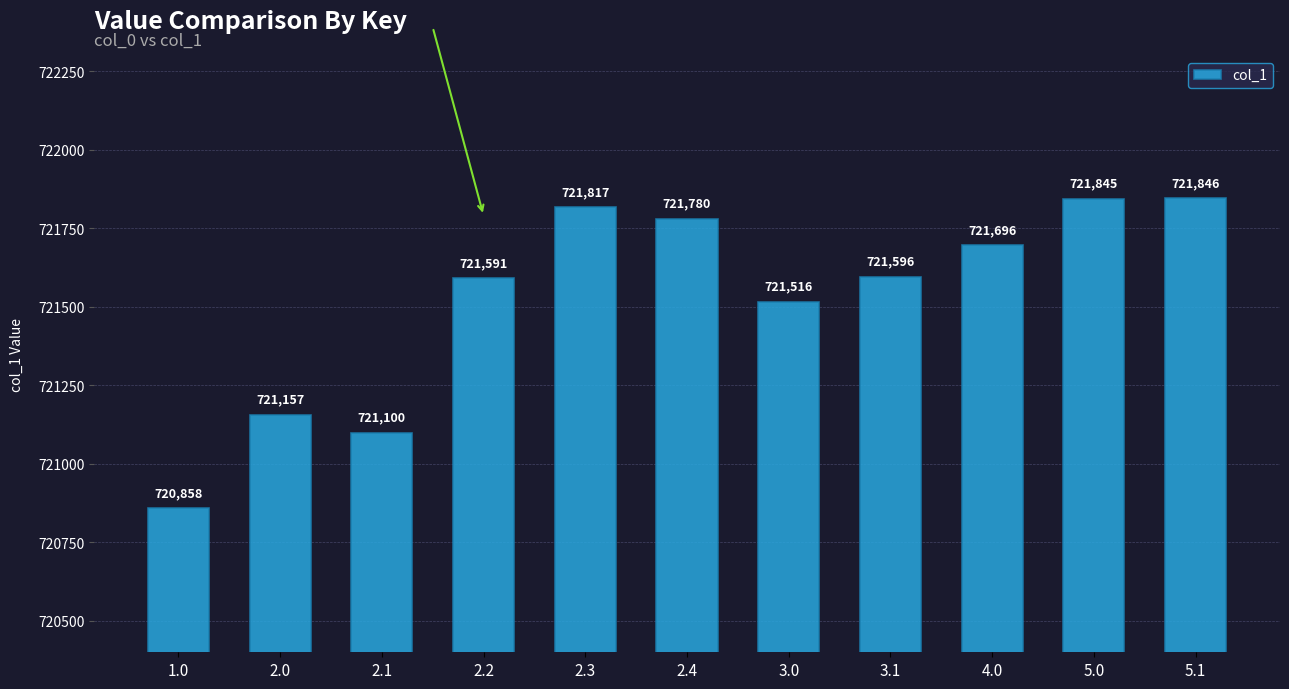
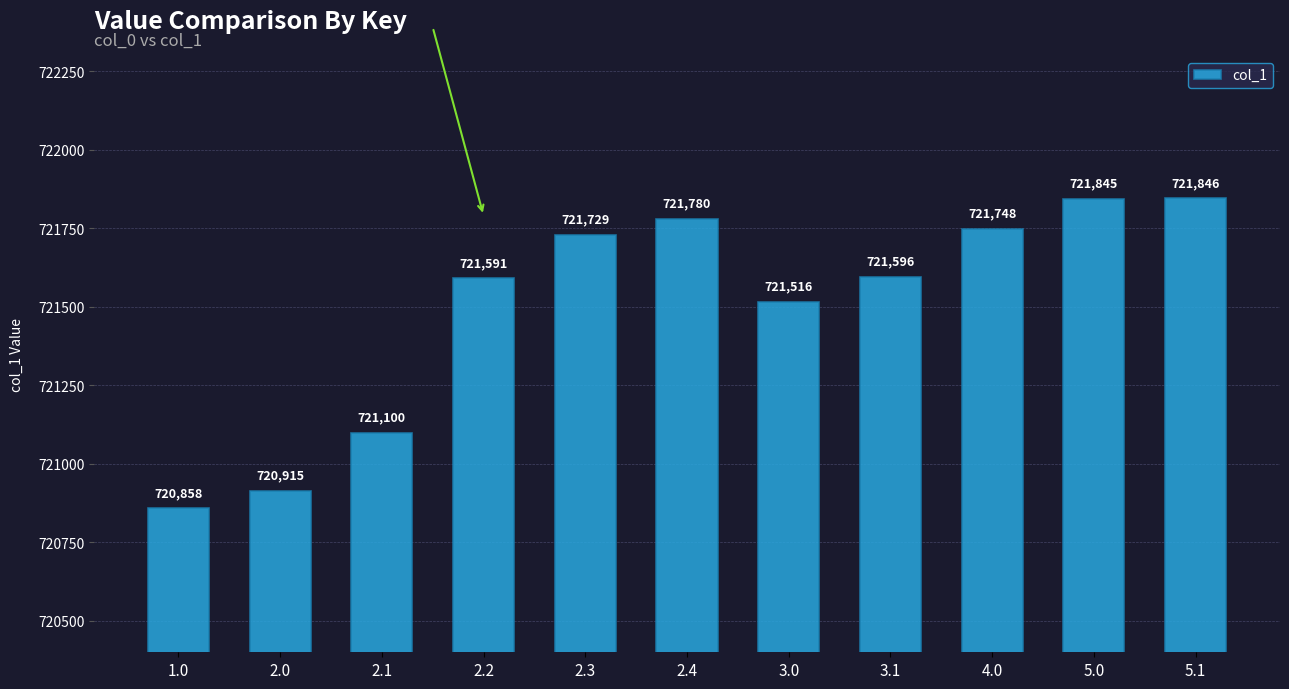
  {
    "1.0": "720,858",
-   "2.0": "721,157",
+   "2.0": "720,915",
    "2.1": "721,100",
    "2.2": "721,591",
-   "2.3": "721,817",
+   "2.3": "721,729",
    "2.4": "721,780",
    "3.0": "721,516",
    "3.1": "721,596",
-   "4.0": "721,696",
+   "4.0": "721,748",
    "5.0": "721,845",
    "5.1": "721,846"
  }
